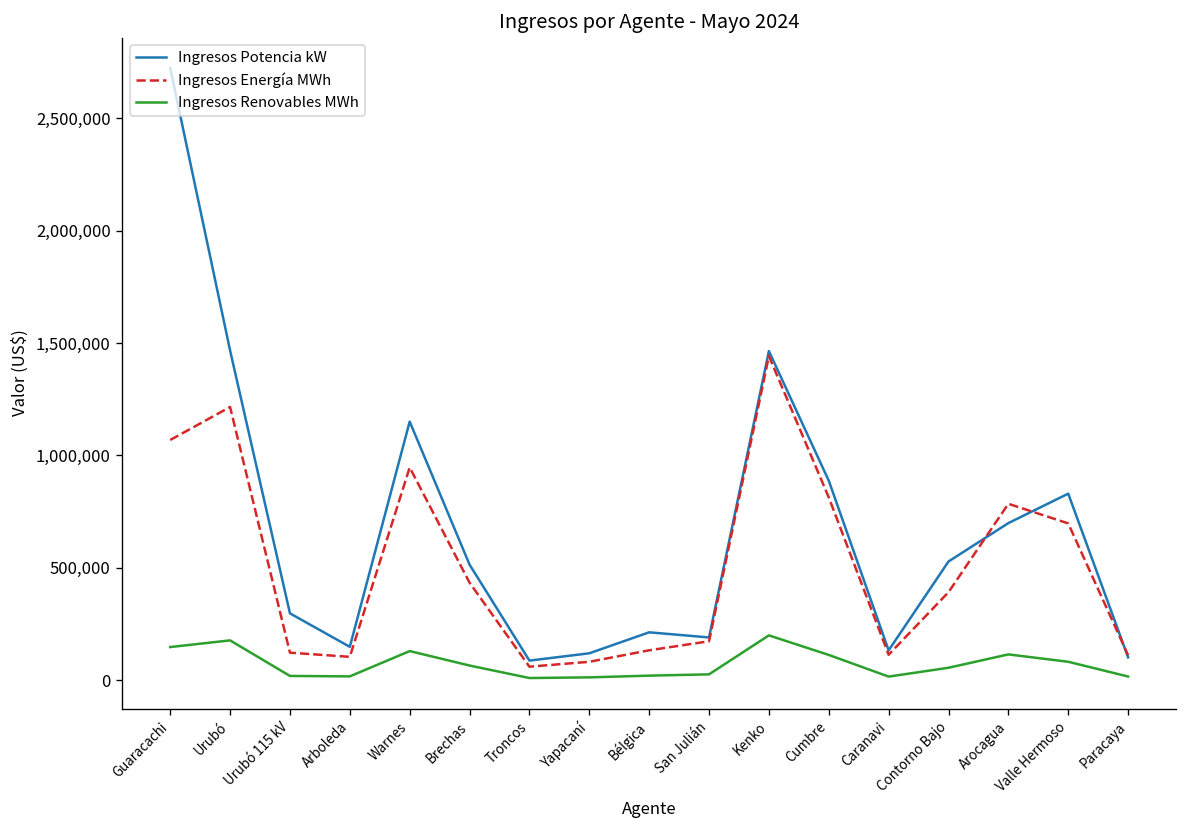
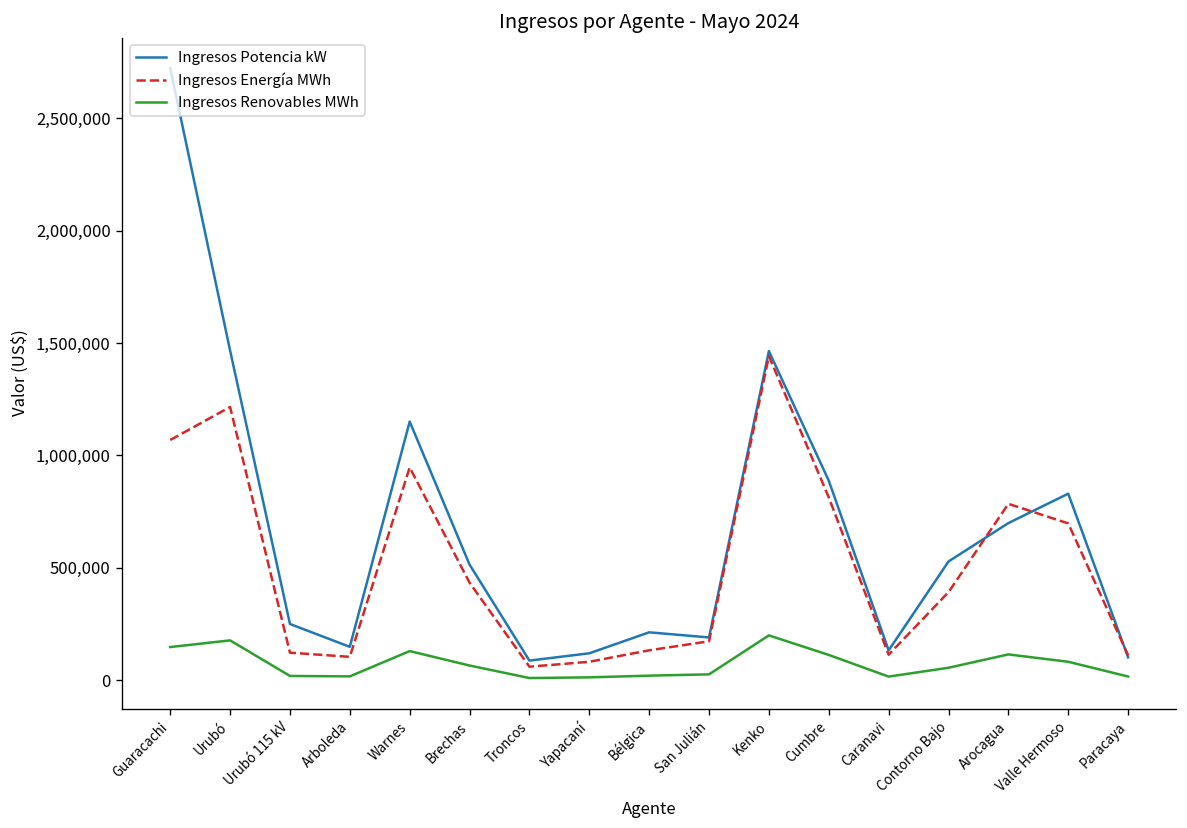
  {
    "Ingresos Potencia kW": {
      "Urubó": "1,470,000",
-     "Urubó 115 kV": "300,000",
+     "Urubó 115 kV": "250,000",
      "Arboleda": "150,000",
      "Warnes": "1,150,000",
      "Brechas": "510,000",
      "Troncos": "90,000",
      "Yapacaní": "120,000",
      "Bélgica": "210,000",
      "San Julián": "190,000",
      "Kenko": "1,460,000",
      "Cumbre": "890,000",
      "Caranavi": "130,000",
      "Contorno Bajo": "530,000",
      "Arocagua": "700,000",
      "Valle Hermoso": "830,000"
    },
    "Ingresos Energía MWh": {
      "Guaracachi": "1,070,000",
      "Urubó": "1,220,000",
      "Urubó 115 kV": "120,000",
      "Arboleda": "100,000",
      "Warnes": "950,000",
      "Brechas": "430,000",
      "Troncos": "60,000",
      "Yapacaní": "80,000",
      "Bélgica": "130,000",
      "San Julián": "170,000",
      "Kenko": "1,440,000",
      "Cumbre": "810,000",
      "Caranavi": "110,000",
      "Contorno Bajo": "390,000",
      "Arocagua": "780,000",
      "Valle Hermoso": "700,000"
    },
    "Ingresos Renovables MWh": {
      "Guaracachi": "150,000",
      "Urubó": "180,000",
      "Urubó 115 kV": "20,000",
      "Arboleda": "20,000",
      "Warnes": "130,000",
      "Brechas": "60,000",
      "Troncos": "10,000",
      "Yapacaní": "10,000",
      "Bélgica": "20,000",
      "San Julián": "30,000",
      "Kenko": "200,000",
      "Cumbre": "110,000",
      "Caranavi": "20,000",
      "Contorno Bajo": "50,000",
      "Arocagua": "110,000",
      "Valle Hermoso": "80,000",
      "Paracaya": "20,000"
    }
  }
